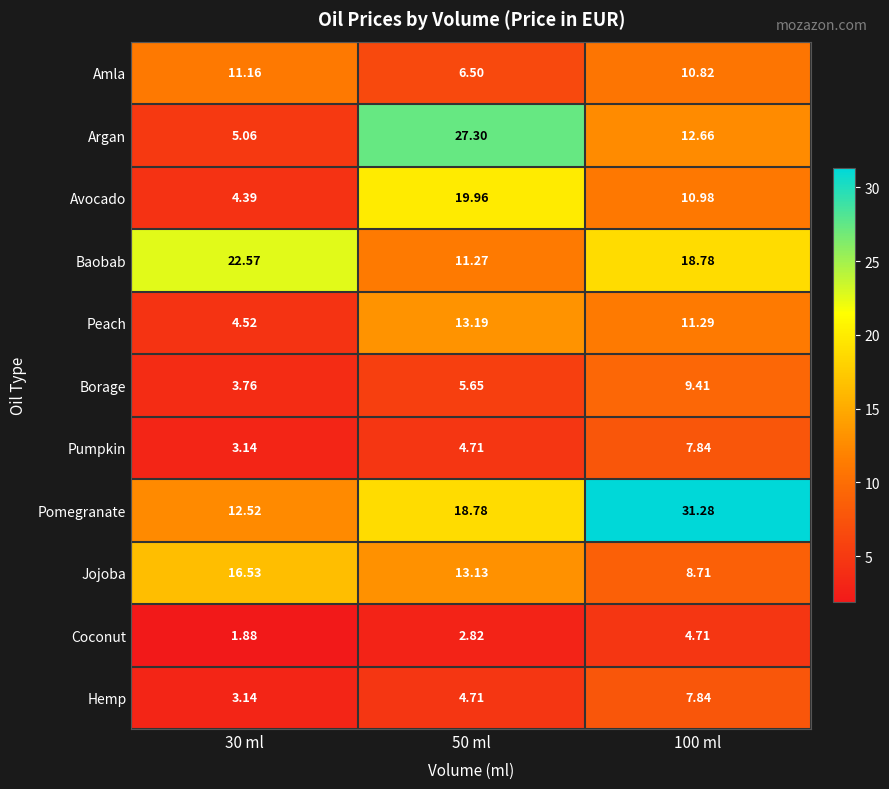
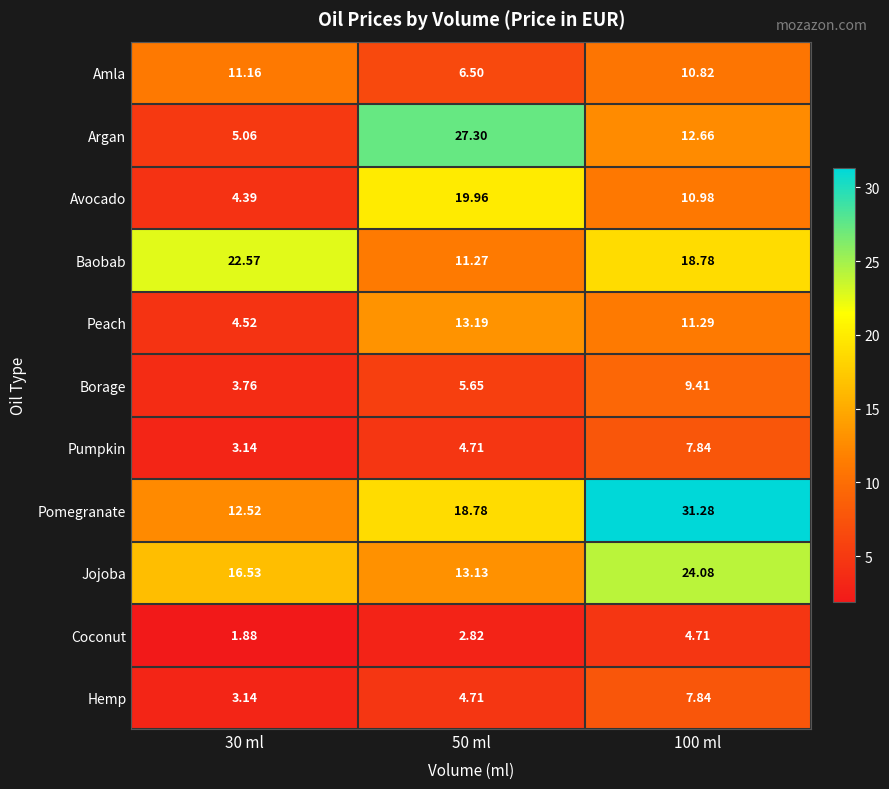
  {
    "Amla": {
      "30 ml": 11.16,
      "50 ml": 6.50,
      "100 ml": 10.82
    },
    "Argan": {
      "30 ml": 5.06,
      "50 ml": 27.30,
      "100 ml": 12.66
    },
    "Avocado": {
      "30 ml": 4.39,
      "50 ml": 19.96,
      "100 ml": 10.98
    },
    "Baobab": {
      "30 ml": 22.57,
      "50 ml": 11.27,
      "100 ml": 18.78
    },
    "Peach": {
      "30 ml": 4.52,
      "50 ml": 13.19,
      "100 ml": 11.29
    },
    "Borage": {
      "30 ml": 3.76,
      "50 ml": 5.65,
      "100 ml": 9.41
    },
    "Pumpkin": {
      "30 ml": 3.14,
      "50 ml": 4.71,
      "100 ml": 7.84
    },
    "Pomegranate": {
      "30 ml": 12.52,
      "50 ml": 18.78,
      "100 ml": 31.28
    },
    "Jojoba": {
      "30 ml": 16.53,
      "50 ml": 13.13,
-     "100 ml": 8.71
+     "100 ml": 24.08
    },
    "Coconut": {
      "30 ml": 1.88,
      "50 ml": 2.82,
      "100 ml": 4.71
    },
    "Hemp": {
      "30 ml": 3.14,
      "50 ml": 4.71,
      "100 ml": 7.84
    }
  }
